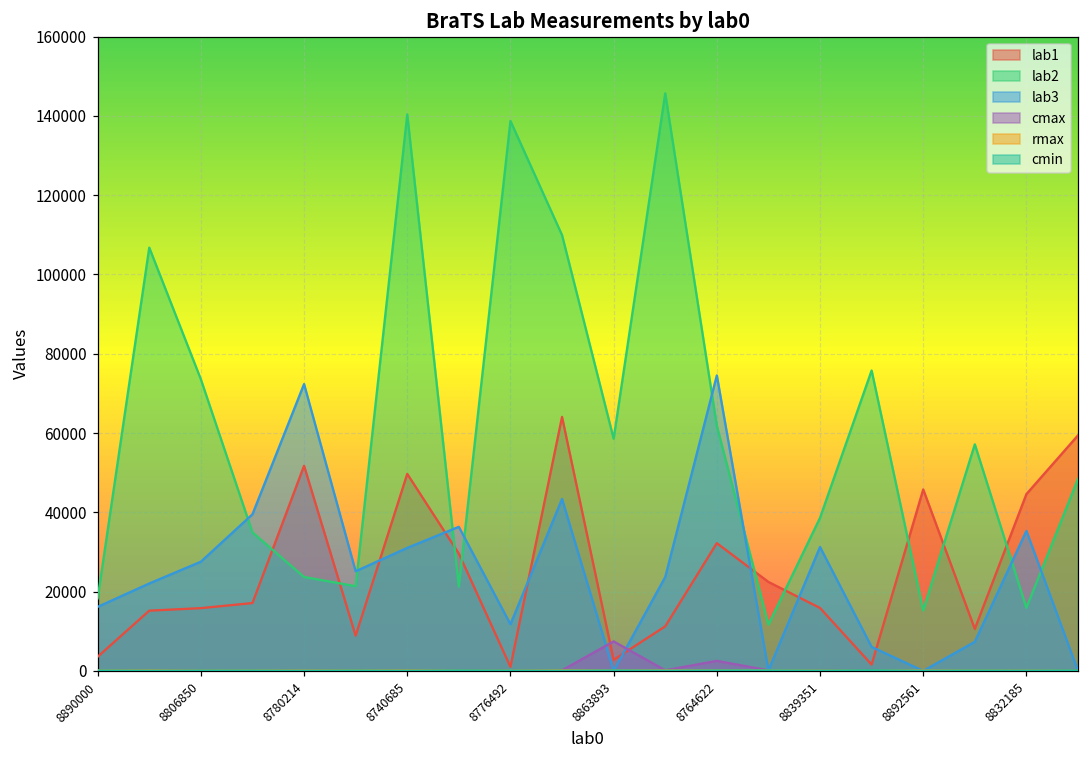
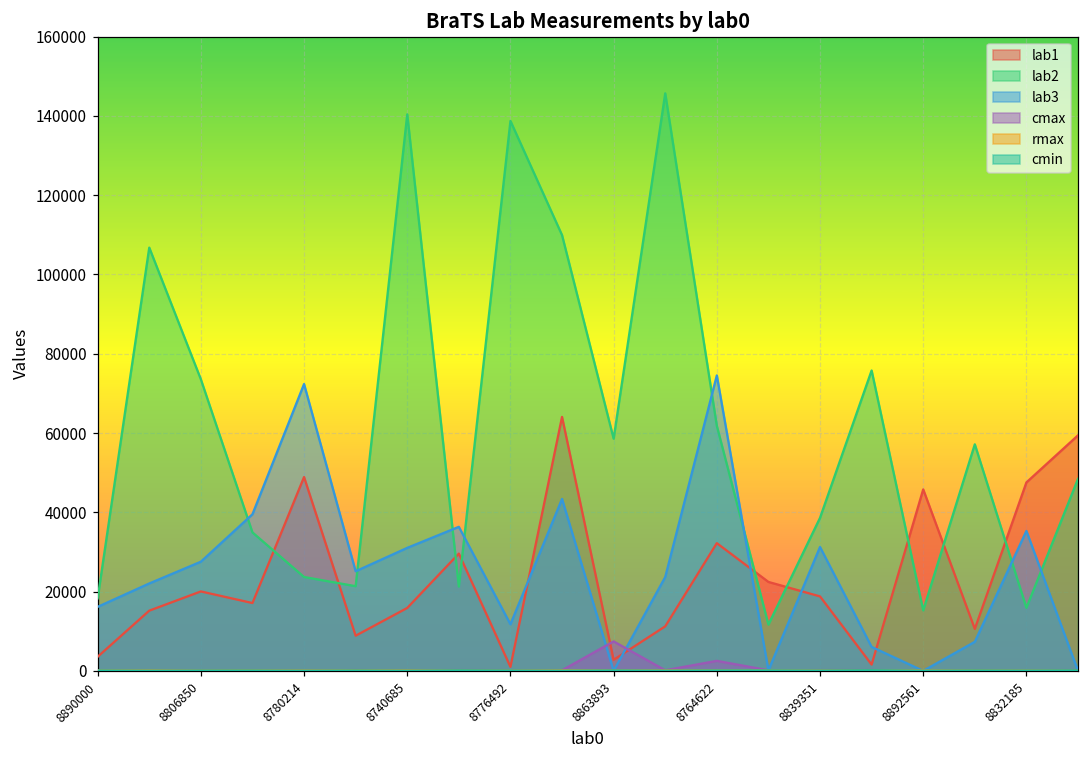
  {
    "lab1": {
      "8890000": 4000,
-     "8806850": 16000,
-     "8780214": 52000,
-     "8740685": 50000,
+     "8806850": 20000,
+     "8780214": 49000,
+     "8740685": 16000,
      "8776492": 1000,
      "8863893": 3000,
      "8764622": 32000,
-     "8839351": 16000,
+     "8839351": 19000,
      "8892561": 46000,
-     "8832185": 45000
+     "8832185": 48000
    },
    "cmax": {
      "8863893": 7000,
      "8764622": 3000
    }
  }
